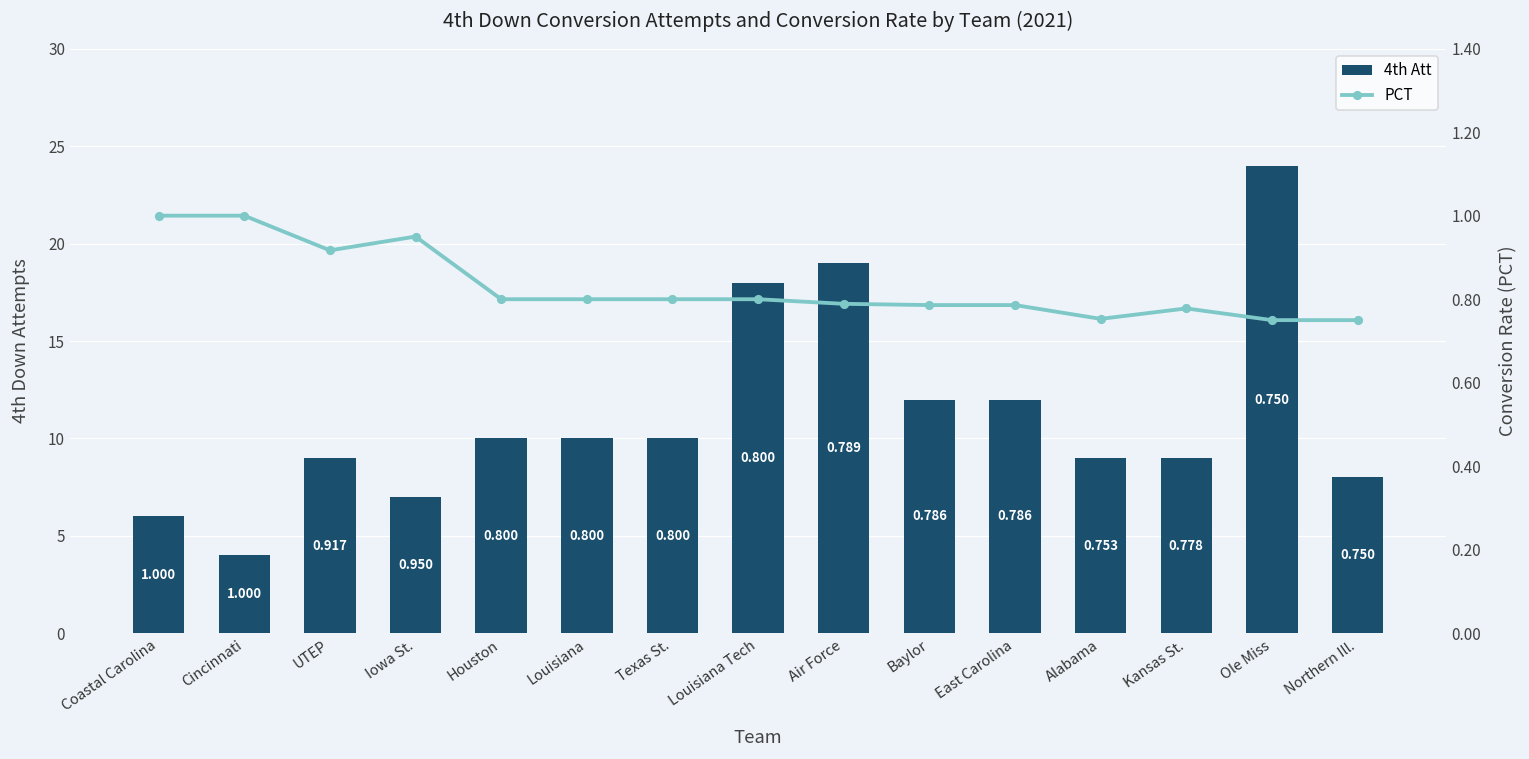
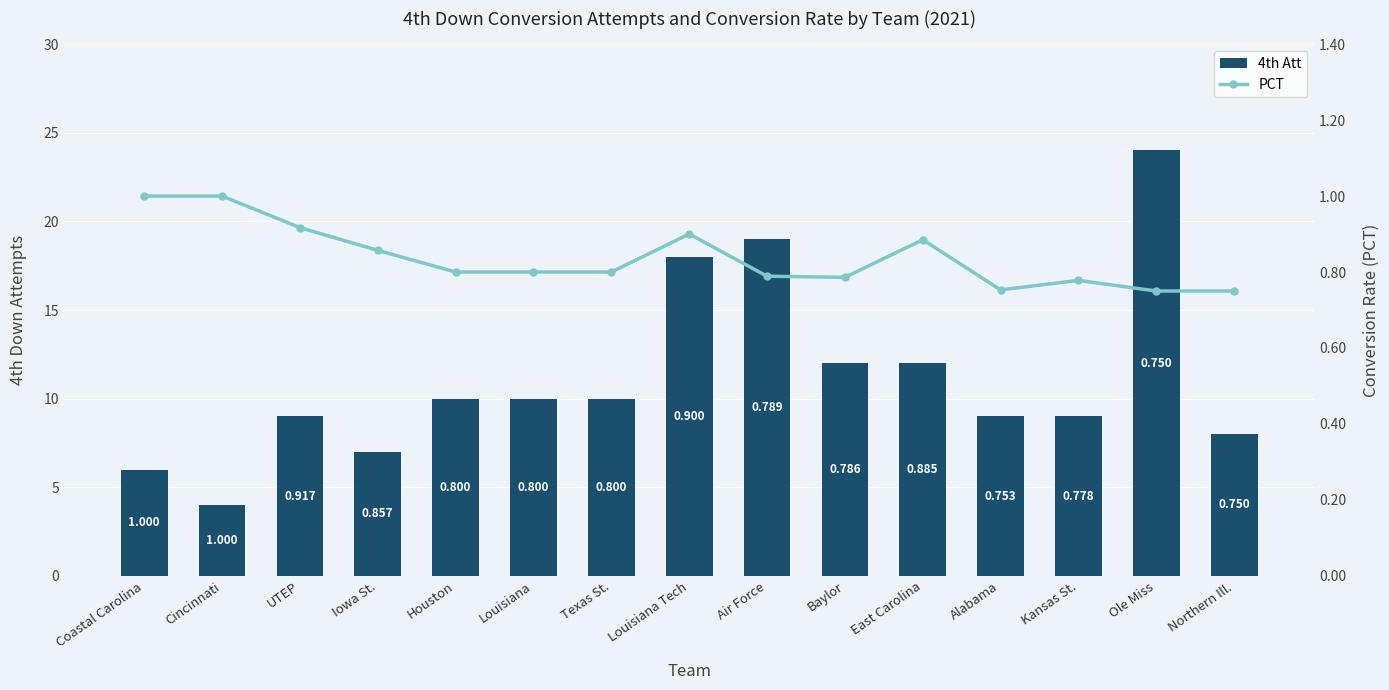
  {
    "PCT": {
-     "Iowa St.": 0.950,
-     "Louisiana Tech": 0.800,
-     "East Carolina": 0.786
+     "Iowa St.": 0.857,
+     "Louisiana Tech": 0.900,
+     "East Carolina": 0.885
    }
  }
